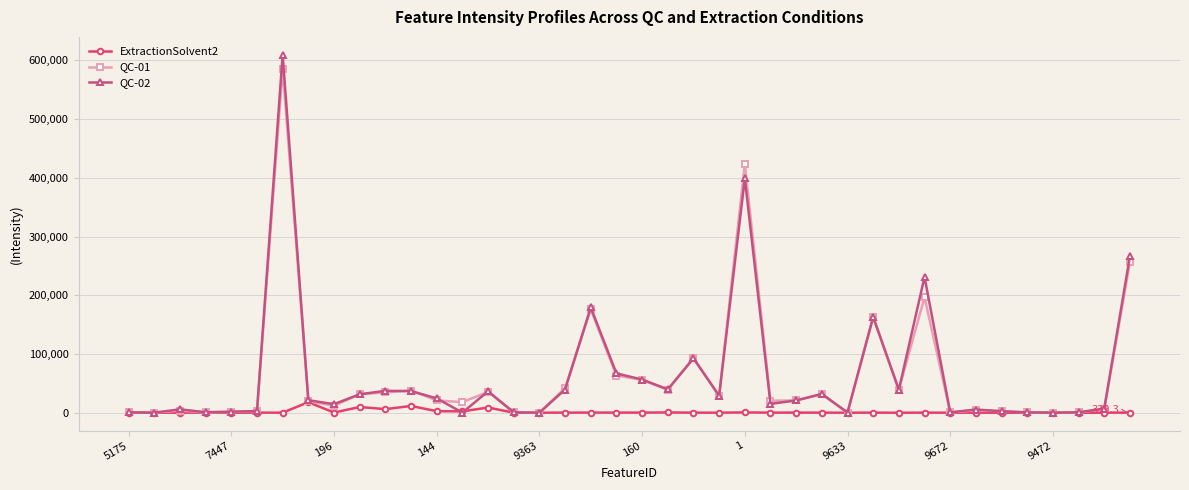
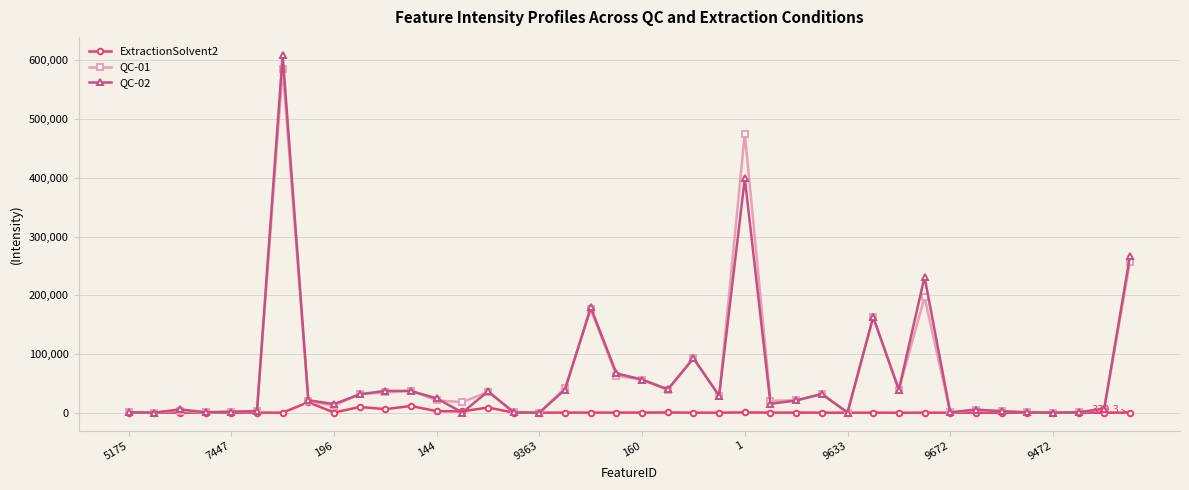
  {
    "QC-01": {
-     "1": "420,000"
+     "1": "480,000"
    }
  }
